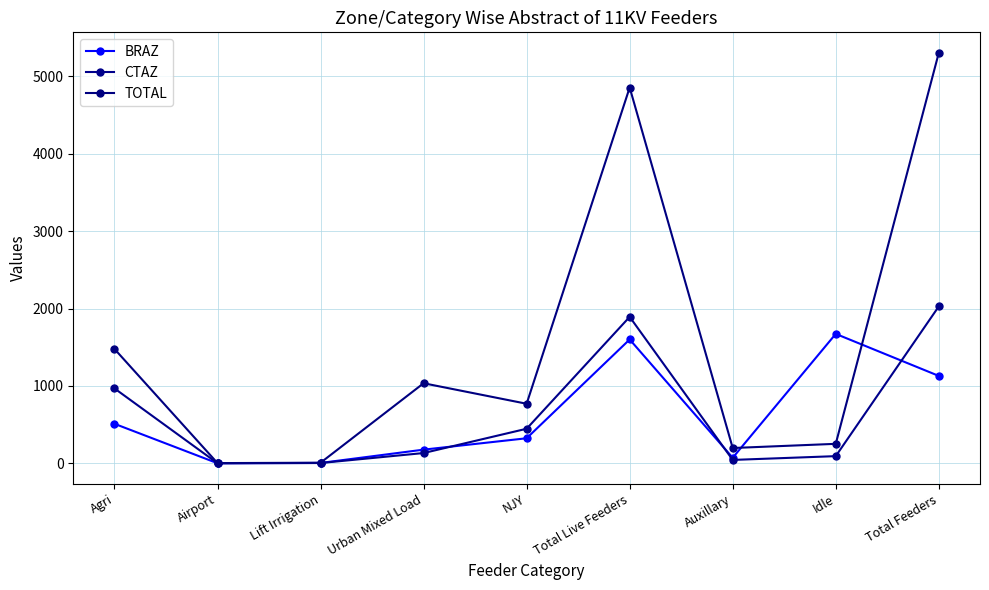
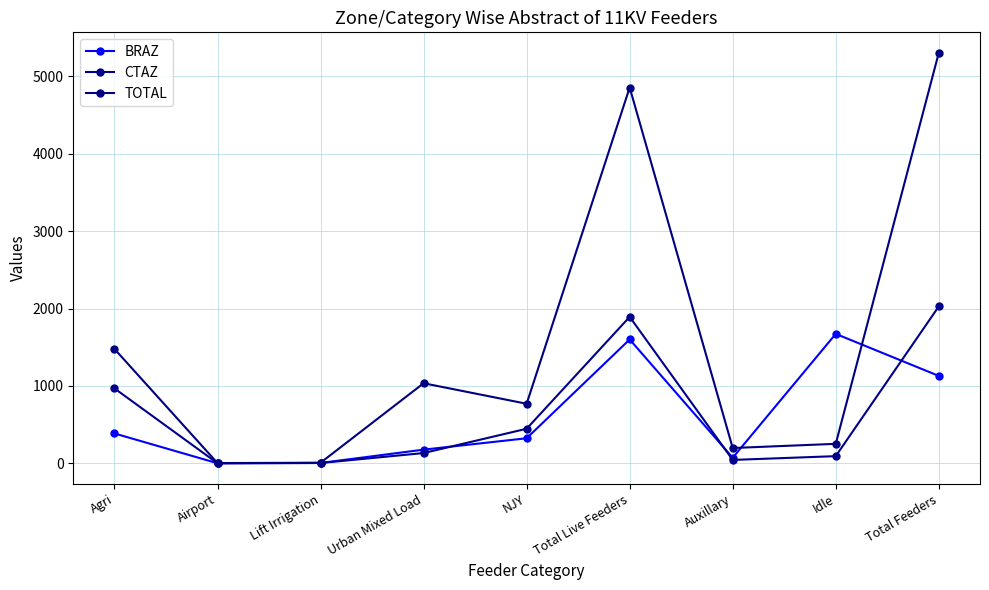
  {
    "BRAZ": {
-     "Agri": 500,
+     "Agri": 400,
      "Urban Mixed Load": 200,
      "NJY": 300,
      "Total Live Feeders": 1600,
      "Idle": 1700,
      "Total Feeders": 1100
    }
  }
